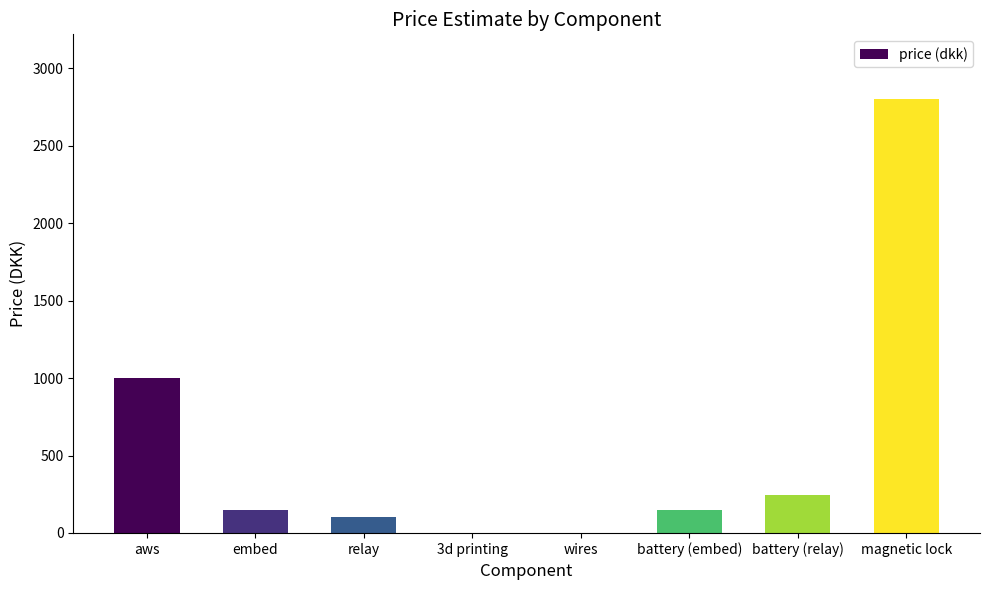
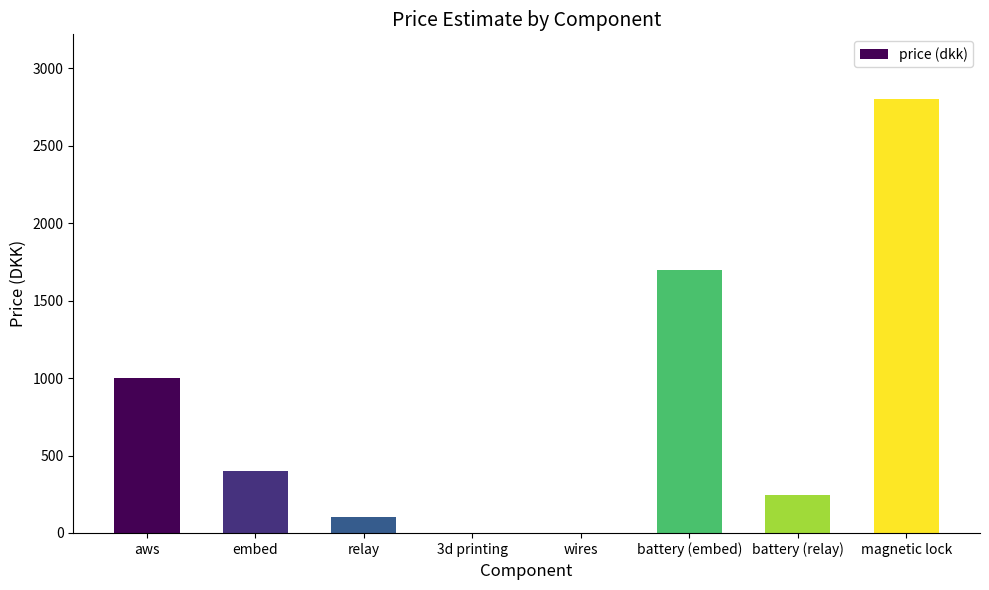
  {
    "aws": 1000,
-   "embed": 150,
+   "embed": 400,
    "relay": 100,
    "3d printing": 0,
    "wires": 0,
-   "battery (embed)": 150,
+   "battery (embed)": 1700,
    "battery (relay)": 240,
    "magnetic lock": 2800
  }
